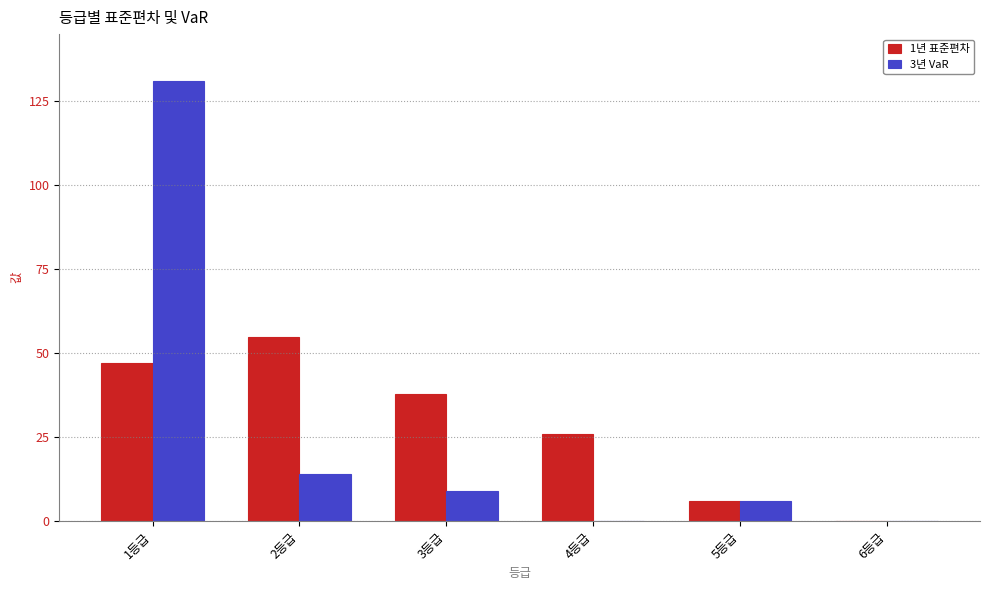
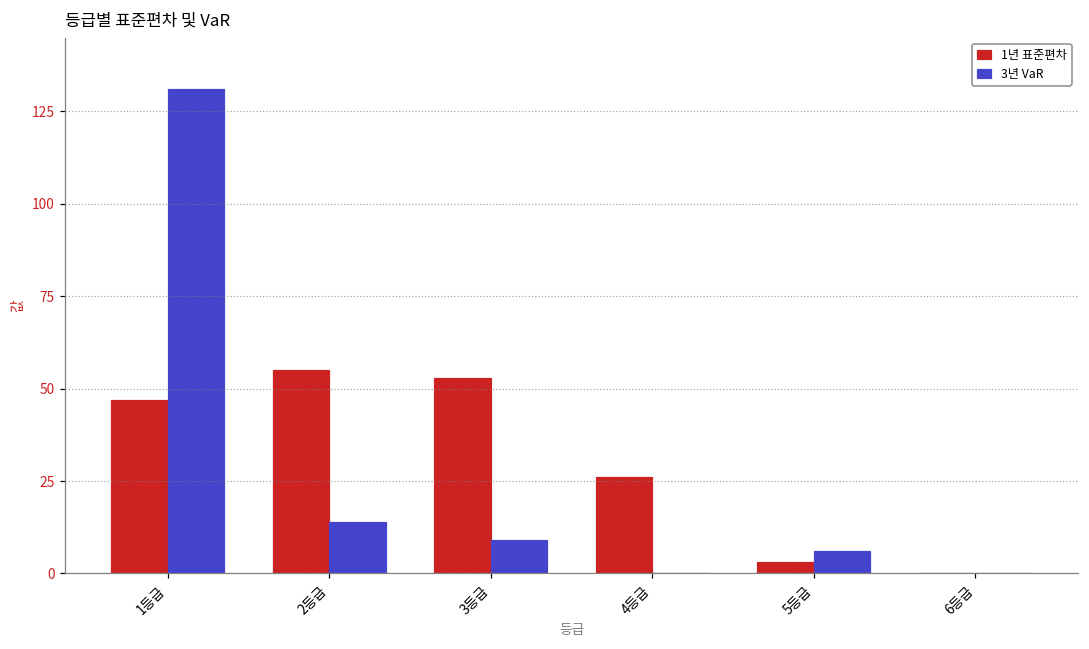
  {
    "1년 표준편차": {
      "1등급": 47,
      "2등급": 55,
-     "3등급": 38,
+     "3등급": 53,
      "4등급": 26,
-     "5등급": 6,
+     "5등급": 3,
      "6등급": 0
    },
    "3년 VaR": {
      "1등급": 131,
      "2등급": 14,
      "3등급": 9,
      "4등급": 0,
      "5등급": 6,
      "6등급": 0
    }
  }
